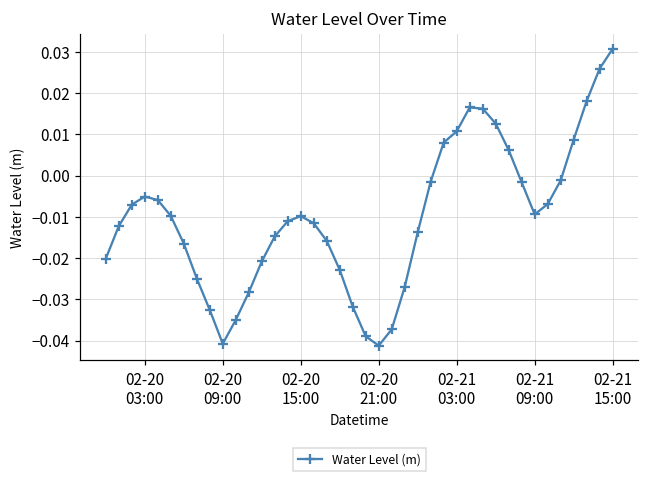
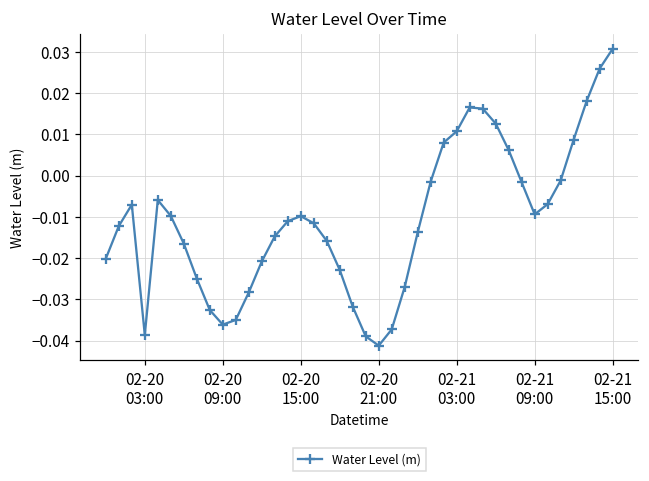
  {
-   "02-20 03:00": -0.005,
-   "02-20 09:00": -0.041,
+   "02-20 03:00": -0.039,
+   "02-20 09:00": -0.036,
    "02-20 15:00": -0.010,
    "02-20 21:00": -0.041,
    "02-21 03:00": 0.011,
    "02-21 09:00": -0.009,
    "02-21 15:00": 0.031
  }
